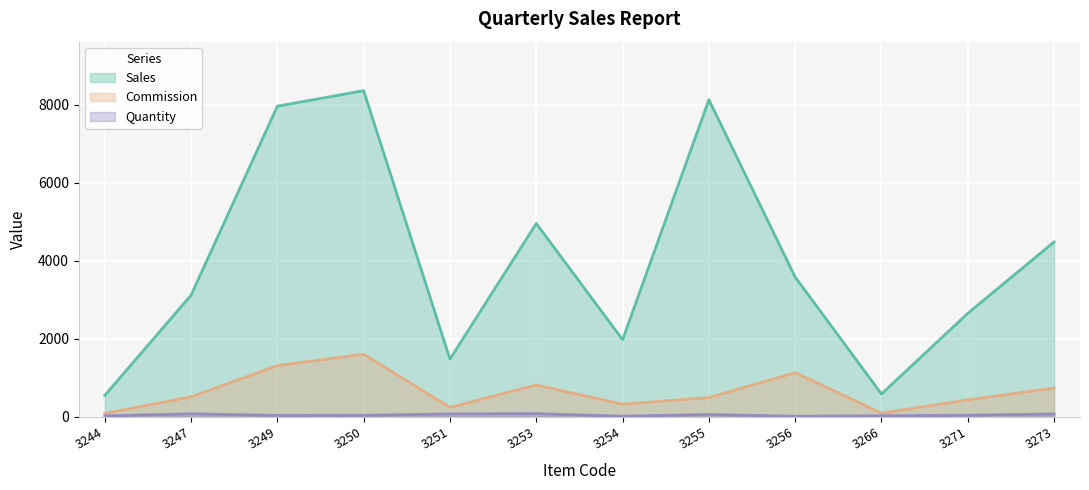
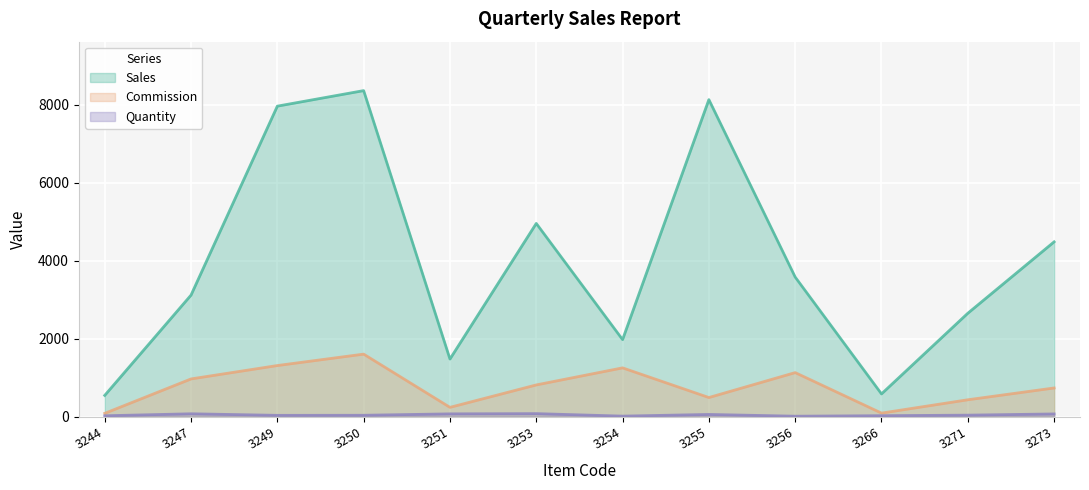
  {
    "Commission": {
-     "3247": 500,
+     "3247": 1000,
      "3249": 1300,
      "3250": 1600,
      "3251": 200,
      "3253": 800,
-     "3254": 300,
+     "3254": 1300,
      "3255": 500,
      "3256": 1100,
      "3266": 100,
      "3271": 400,
      "3273": 700
    }
  }
